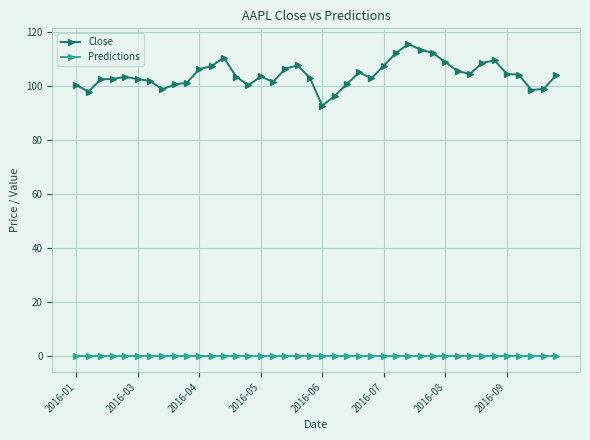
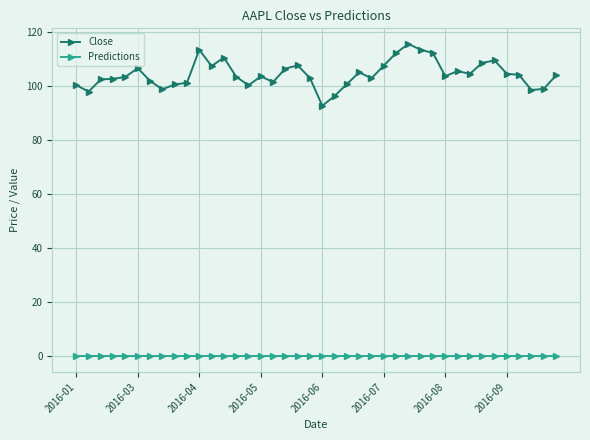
  {
    "Close": {
      "2016-01": 100,
-     "2016-03": 103,
-     "2016-04": 106,
+     "2016-03": 107,
+     "2016-04": 113,
      "2016-05": 104,
      "2016-06": 93,
      "2016-07": 108,
-     "2016-08": 109,
+     "2016-08": 104,
      "2016-09": 105
    },
    "Predictions": {
      "2016-01": 0,
      "2016-03": 0,
      "2016-04": 0,
      "2016-05": 0,
      "2016-06": 0,
      "2016-07": 0,
      "2016-08": 0,
      "2016-09": 0
    }
  }
